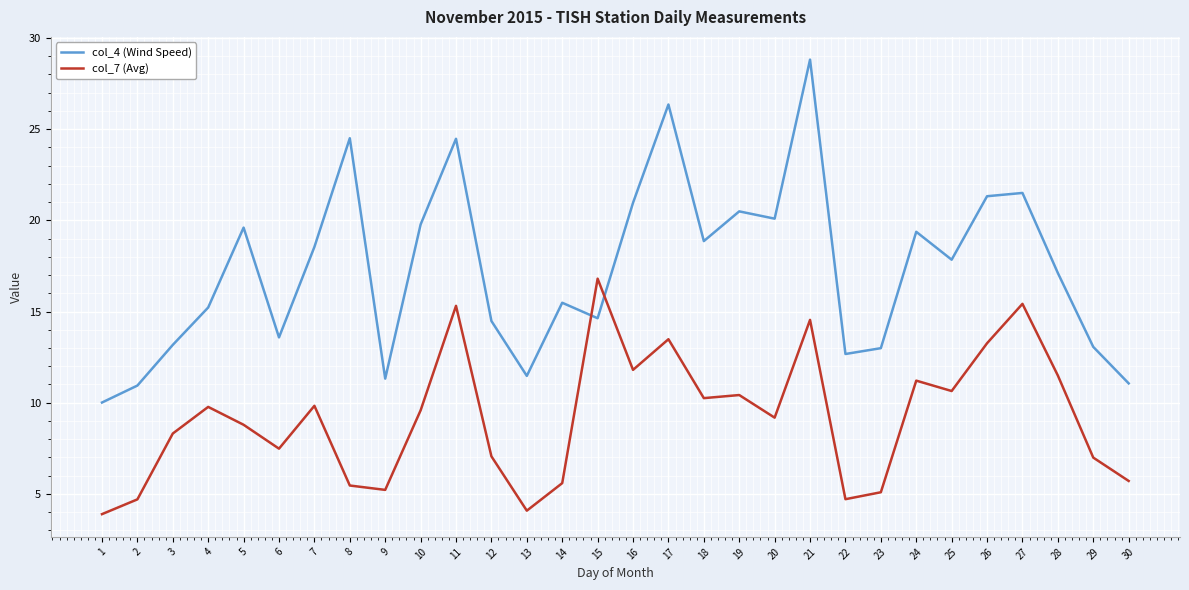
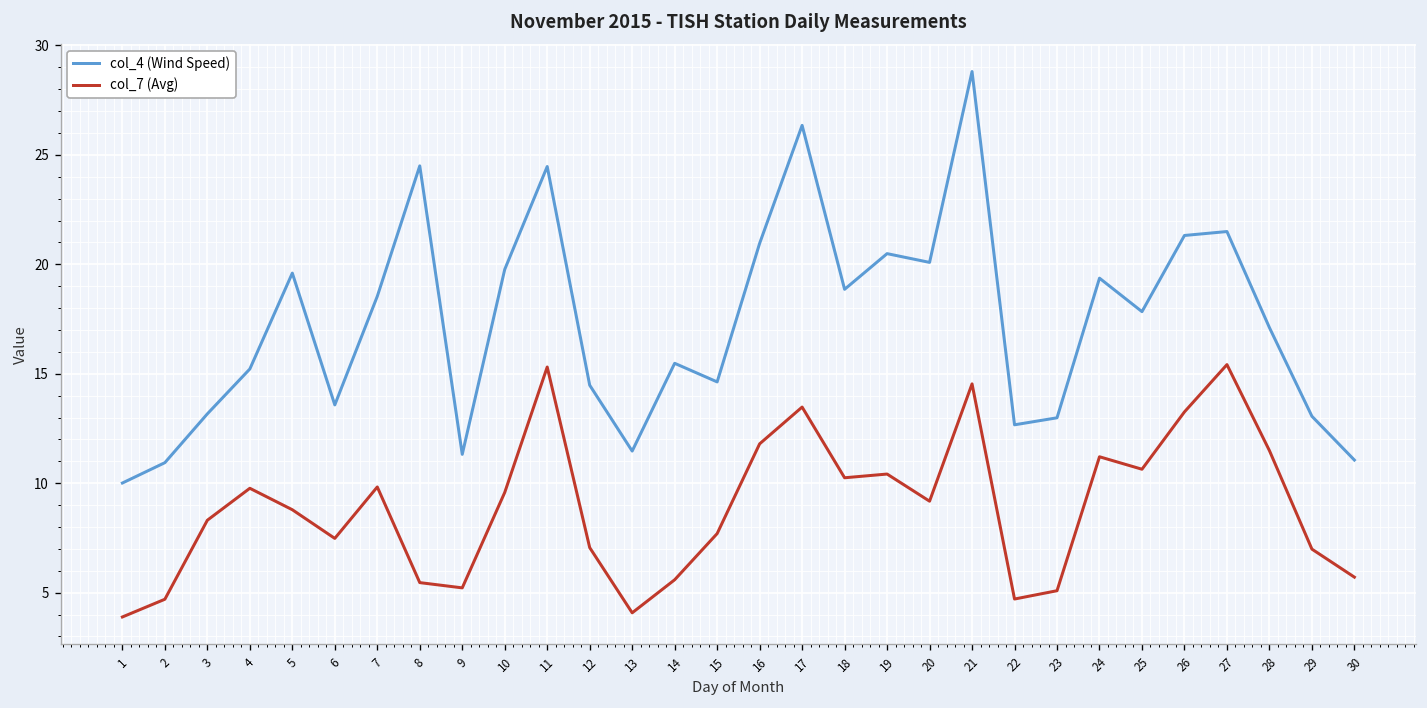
  {
    "col_4 (Wind Speed)": {
      "1": 10.0,
      "2": 10.9,
      "3": 13.2,
      "4": 15.2,
      "5": 19.6,
      "6": 13.6,
      "7": 18.5,
      "8": 24.5,
      "9": 11.3,
      "10": 19.8,
      "11": 24.5,
      "12": 14.5,
      "13": 11.5,
      "14": 15.5,
      "15": 14.6,
      "16": 21.0,
      "17": 26.4,
      "18": 18.9,
      "19": 20.5,
      "20": 20.1,
      "21": 28.8,
      "22": 12.7,
      "23": 13.0,
      "24": 19.4,
      "25": 17.8,
      "26": 21.3,
      "27": 21.5,
      "28": 17.1,
      "29": 13.1,
      "30": 11.1
    },
    "col_7 (Avg)": {
      "1": 3.9,
      "2": 4.7,
      "3": 8.3,
      "4": 9.8,
      "5": 8.8,
      "6": 7.5,
      "7": 9.8,
      "8": 5.5,
      "9": 5.2,
      "10": 9.6,
      "11": 15.3,
      "12": 7.1,
      "13": 4.1,
      "14": 5.6,
-     "15": 16.8,
+     "15": 7.7,
      "16": 11.8,
      "17": 13.5,
      "18": 10.3,
      "19": 10.4,
      "20": 9.2,
      "21": 14.5,
      "22": 4.7,
      "23": 5.1,
      "24": 11.2,
      "25": 10.6,
      "26": 13.3,
      "27": 15.4,
      "28": 11.5,
      "29": 7.0,
      "30": 5.7
    }
  }
